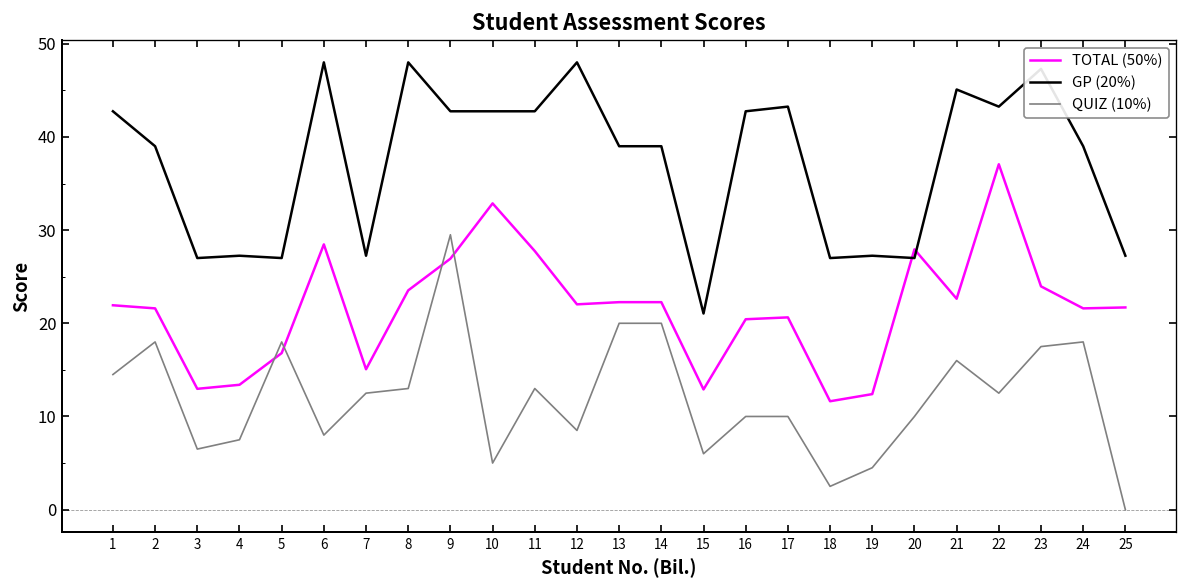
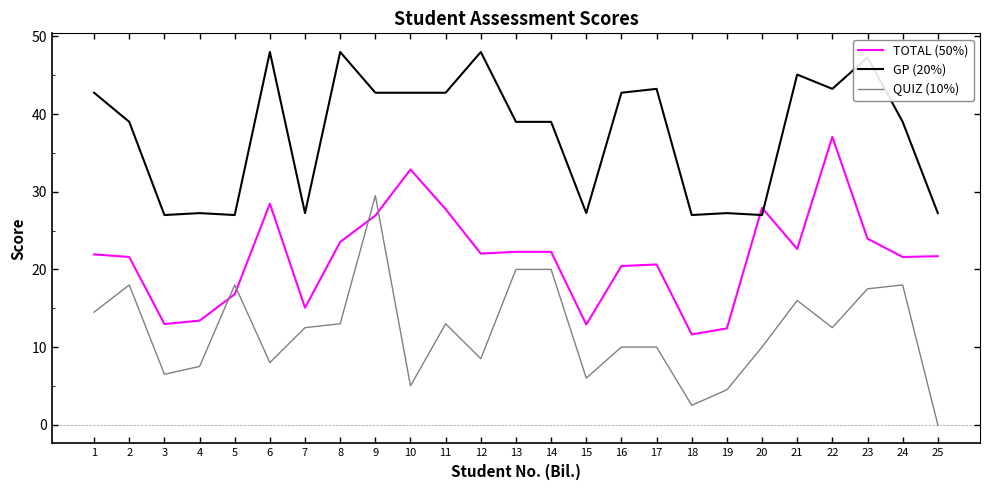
  {
    "TOTAL (50%)": {
      "1": 22,
      "2": 22,
      "3": 13,
      "4": 13,
      "5": 17,
      "6": 28,
      "7": 15,
      "8": 24,
      "9": 27,
      "10": 33,
      "11": 28,
      "12": 22,
      "13": 22,
      "14": 22,
      "15": 13,
      "16": 20,
      "17": 21,
      "18": 12,
      "19": 12,
      "20": 28,
      "21": 23,
      "22": 37,
      "23": 24,
      "24": 22,
      "25": 22
    },
    "GP (20%)": {
      "1": 43,
      "2": 39,
      "3": 27,
      "4": 27,
      "5": 27,
      "6": 48,
      "7": 27,
      "8": 48,
      "9": 43,
      "10": 43,
      "11": 43,
      "12": 48,
      "13": 39,
      "14": 39,
-     "15": 21,
+     "15": 27,
      "16": 43,
      "17": 43,
      "18": 27,
      "19": 27,
      "20": 27,
      "21": 45,
      "22": 43,
      "24": 39,
      "25": 27
    },
    "QUIZ (10%)": {
      "1": 15,
      "2": 18,
      "3": 7,
      "4": 8,
      "5": 18,
      "6": 8,
      "7": 13,
      "8": 13,
      "9": 30,
      "10": 5,
      "11": 13,
      "12": 9,
      "13": 20,
      "14": 20,
      "15": 6,
      "16": 10,
      "17": 10,
      "18": 3,
      "19": 5,
      "20": 10,
      "21": 16,
      "22": 13,
      "23": 18,
      "24": 18,
      "25": 0
    }
  }
